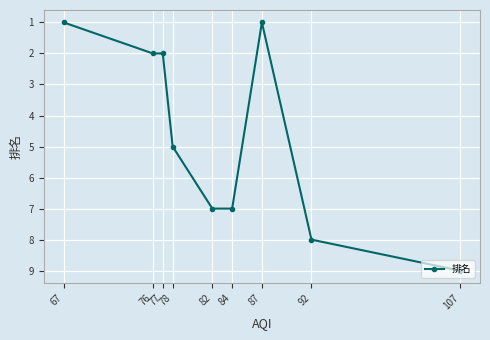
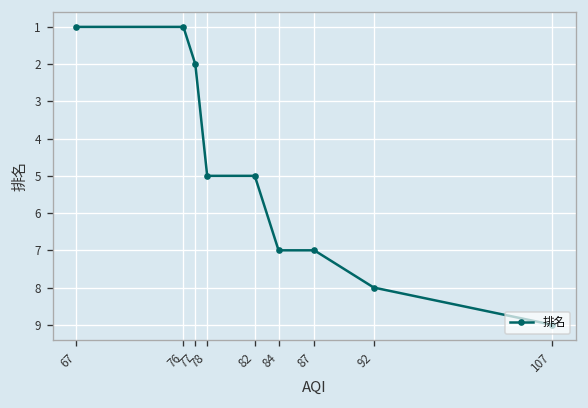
  {
    "67": 1,
-   "76": 2,
+   "76": 1,
    "77": 2,
    "78": 5,
-   "82": 7,
+   "82": 5,
    "84": 7,
-   "87": 1,
+   "87": 7,
    "92": 8
  }
